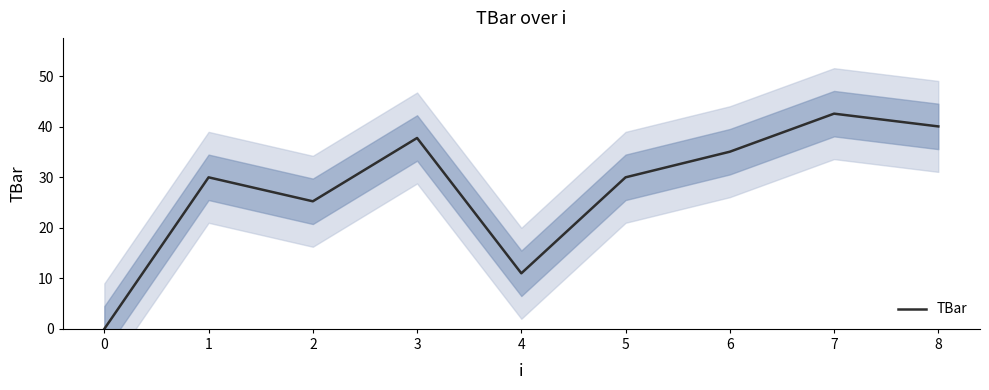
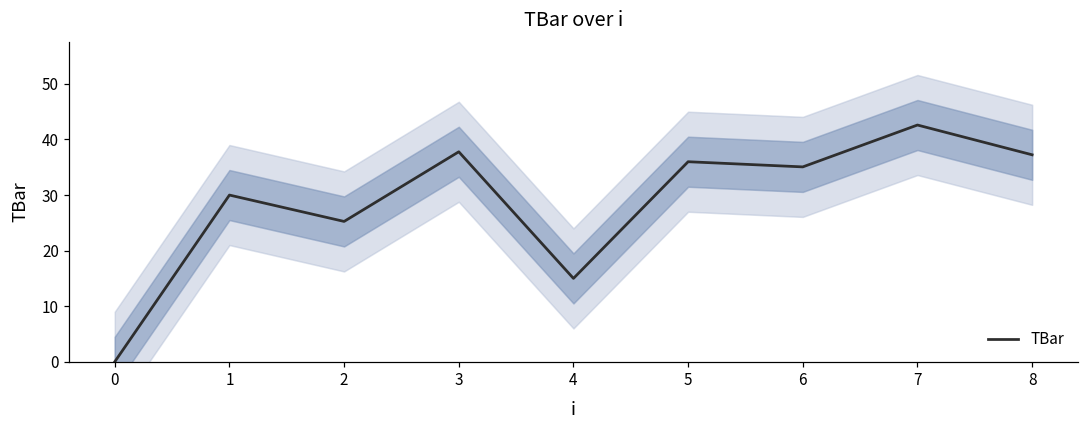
  {
    "TBar": {
      "0": 0,
      "1": 30,
      "2": 25,
      "3": 38,
-     "4": 11,
-     "5": 30,
+     "4": 15,
+     "5": 36,
      "6": 35,
      "7": 43,
-     "8": 40
+     "8": 37
    }
  }
